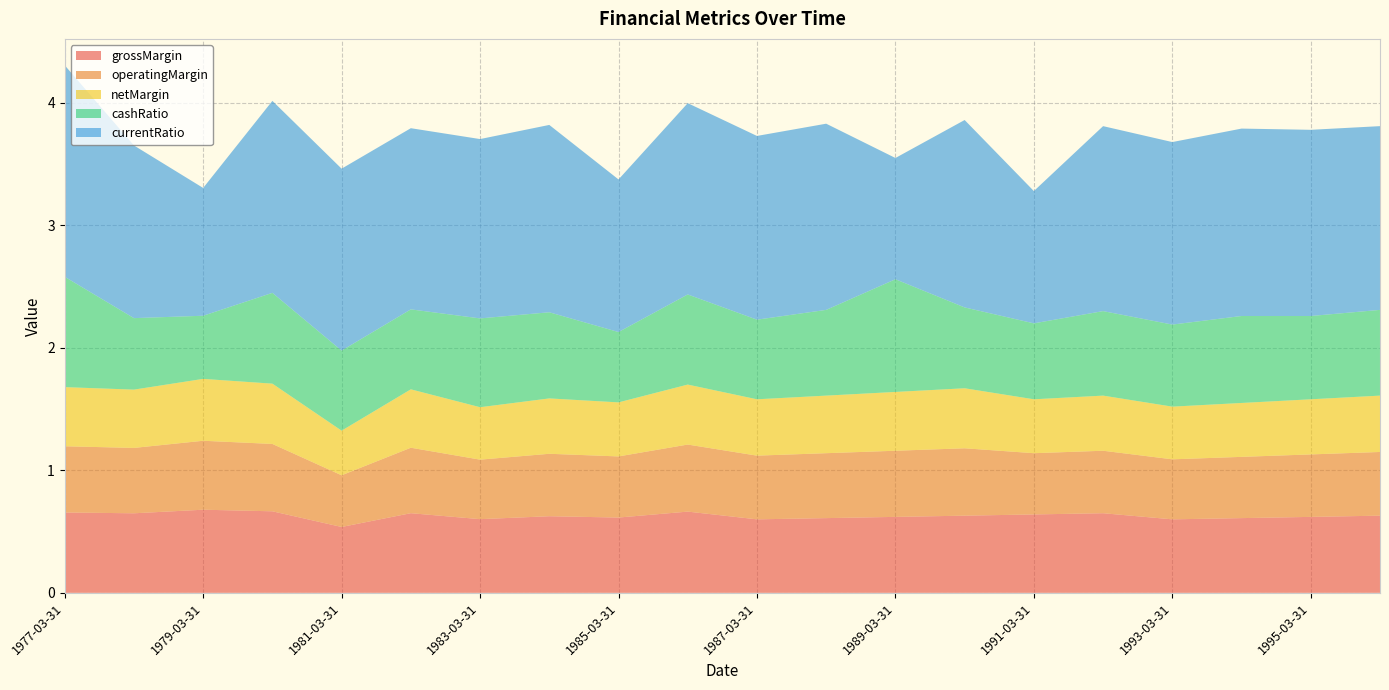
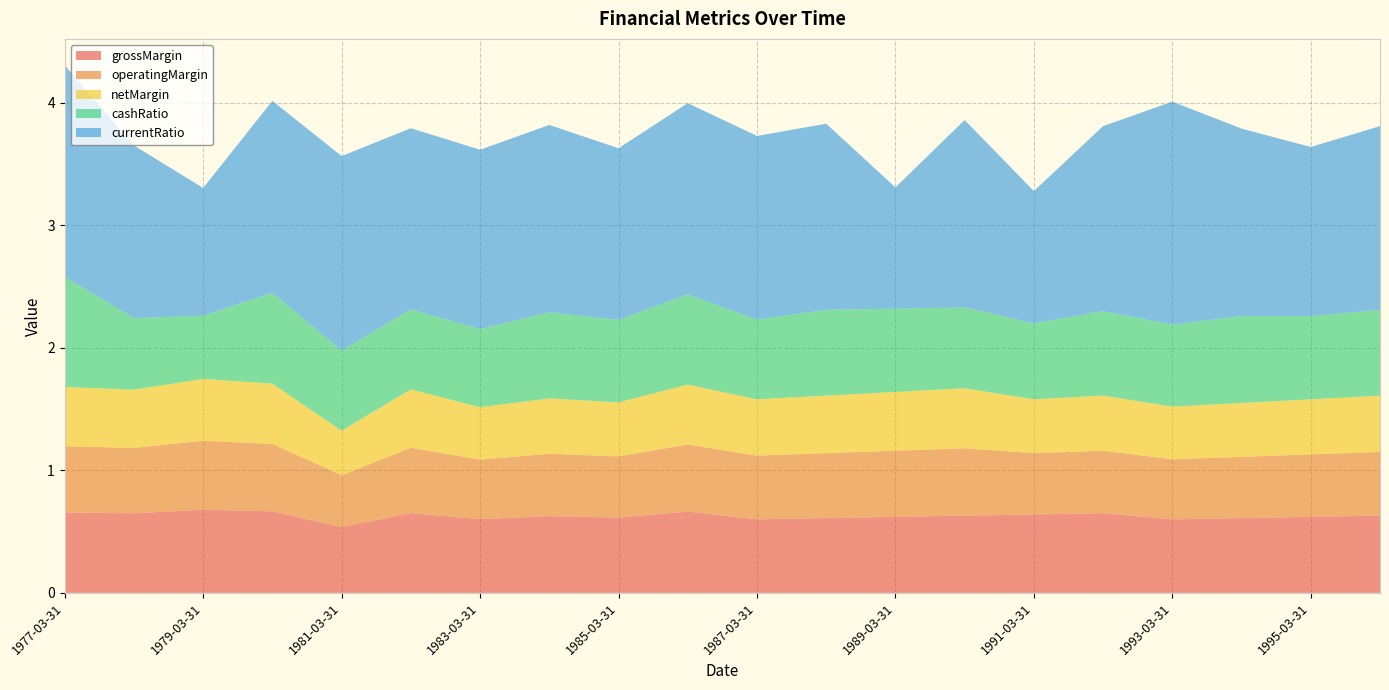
  {
    "netMargin": {
      "1977-03-31": 0.48,
      "1979-03-31": 0.51,
      "1981-03-31": 0.36,
      "1983-03-31": 0.43,
      "1985-03-31": 0.44,
      "1987-03-31": 0.46,
      "1989-03-31": 0.48,
      "1991-03-31": 0.44,
      "1993-03-31": 0.43,
      "1995-03-31": 0.45
    },
    "cashRatio": {
      "1977-03-31": 0.90,
      "1979-03-31": 0.52,
      "1981-03-31": 0.65,
-     "1983-03-31": 0.73,
-     "1985-03-31": 0.57,
+     "1983-03-31": 0.64,
+     "1985-03-31": 0.67,
      "1987-03-31": 0.65,
-     "1989-03-31": 0.92,
+     "1989-03-31": 0.68,
      "1991-03-31": 0.62,
      "1993-03-31": 0.67,
      "1995-03-31": 0.68
    },
    "currentRatio": {
      "1977-03-31": 1.73,
      "1979-03-31": 1.04,
-     "1981-03-31": 1.49,
+     "1981-03-31": 1.59,
      "1983-03-31": 1.46,
-     "1985-03-31": 1.25,
+     "1985-03-31": 1.40,
      "1987-03-31": 1.50,
      "1989-03-31": 0.99,
      "1991-03-31": 1.08,
-     "1993-03-31": 1.49,
-     "1995-03-31": 1.52
+     "1993-03-31": 1.82,
+     "1995-03-31": 1.38
    }
  }
